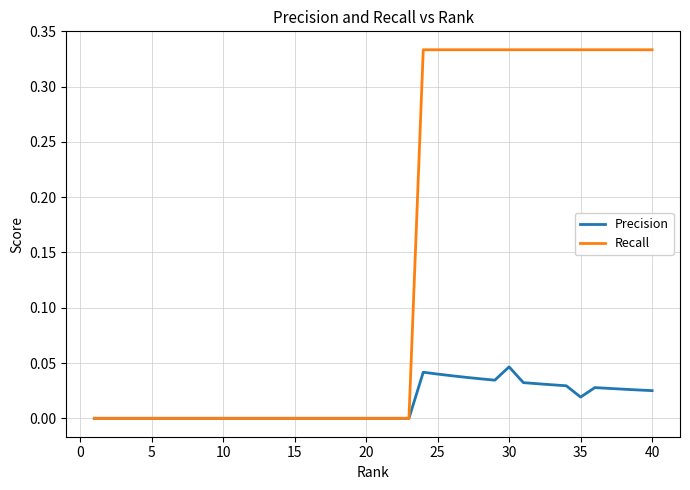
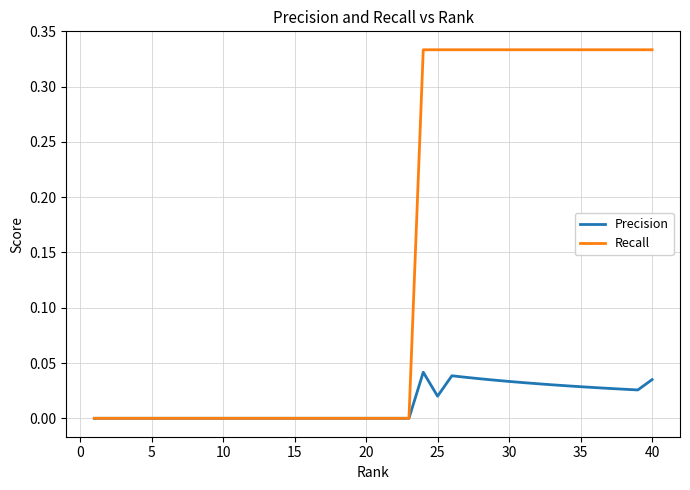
  {
    "Precision": {
-     "25": 0.04,
-     "30": 0.046,
-     "35": 0.019,
-     "40": 0.025
+     "25": 0.02,
+     "30": 0.033,
+     "35": 0.029,
+     "40": 0.035
    },
    "Recall": {
      "25": 0.333,
      "30": 0.333,
      "35": 0.333,
      "40": 0.333
    }
  }
